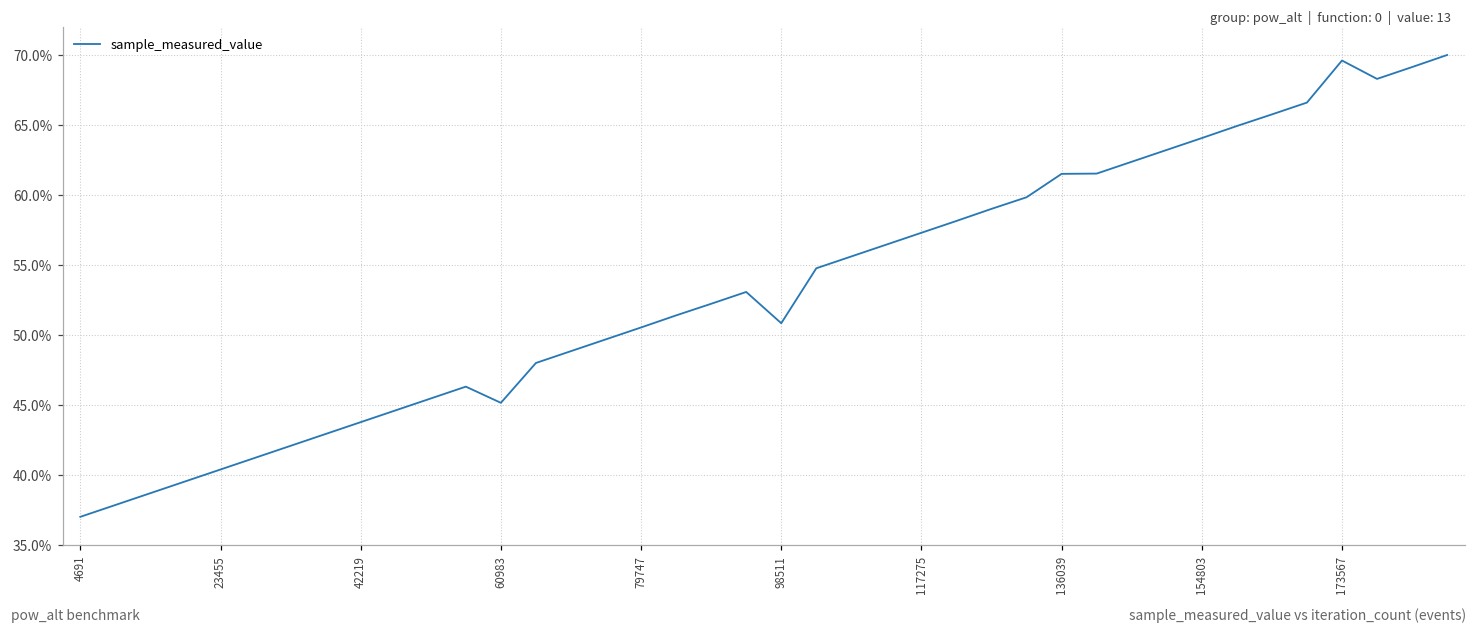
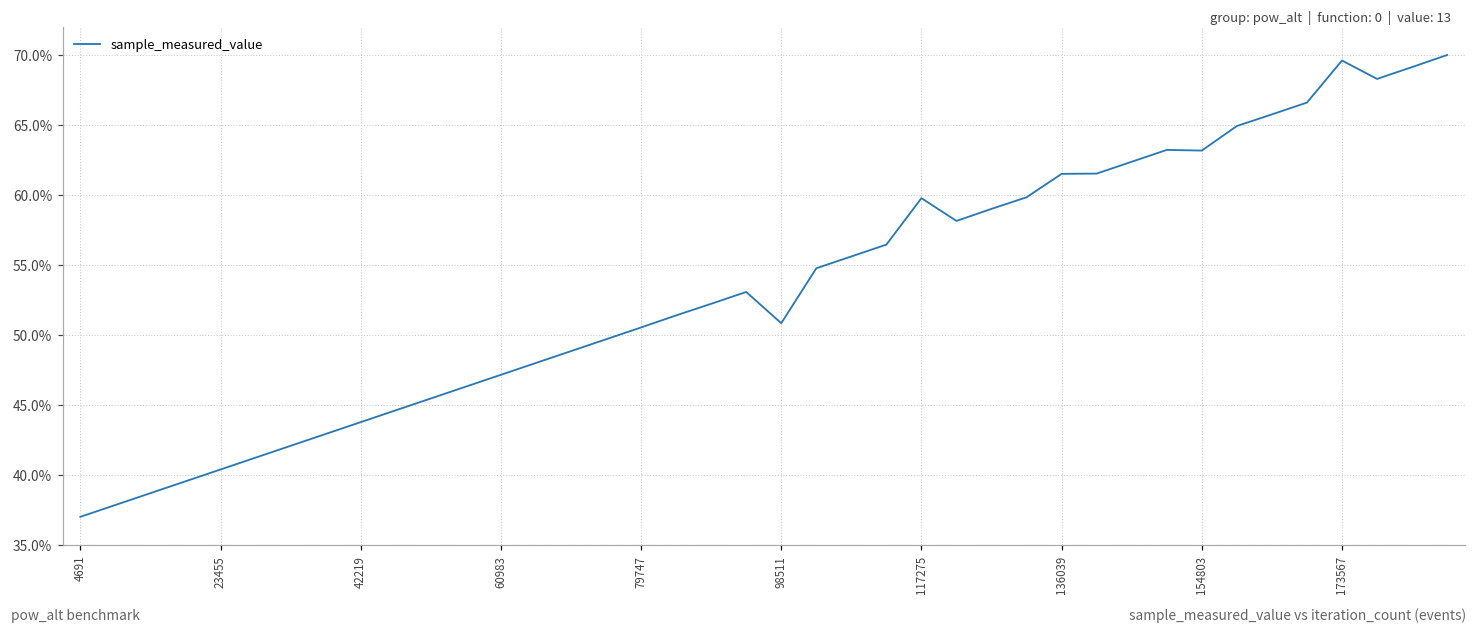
  {
    "4691": "37.0%",
    "23455": "40.4%",
    "42219": "43.8%",
-   "60983": "45.1%",
+   "60983": "47.1%",
    "79747": "50.5%",
    "98511": "50.8%",
-   "117275": "57.3%",
+   "117275": "59.8%",
    "136039": "61.5%",
-   "154803": "64.1%",
+   "154803": "63.2%",
    "173567": "69.6%"
  }
